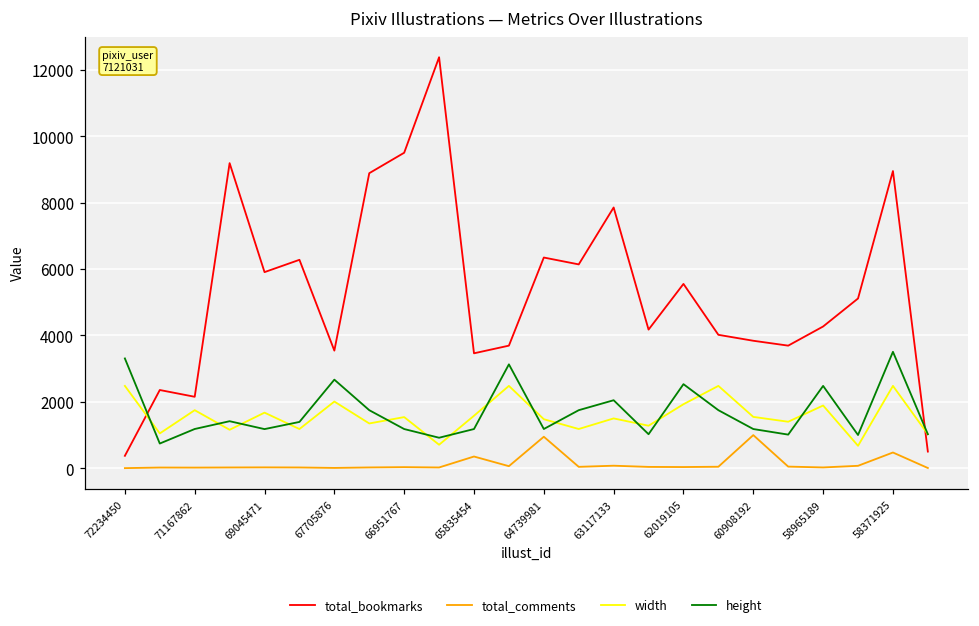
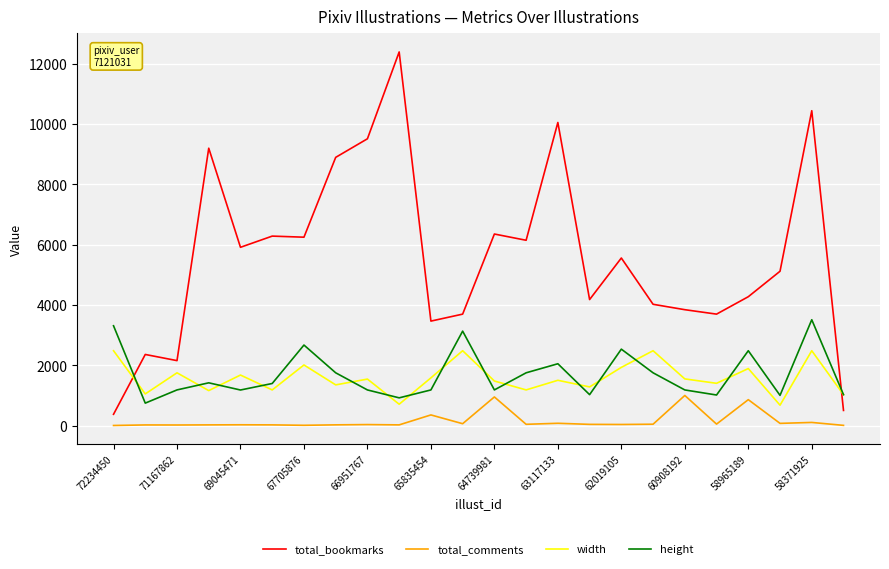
  {
    "total_bookmarks": {
      "72234450": 400,
      "71167862": 2200,
      "69045471": 5900,
-     "67705876": 3500,
+     "67705876": 6200,
      "66951767": 9500,
      "65835454": 3500,
      "64739981": 6300,
-     "63117133": 7900,
+     "63117133": 10000,
      "62019105": 5600,
      "60908192": 3800,
      "58965189": 4300,
-     "58371925": 9000
+     "58371925": 10400
    },
    "total_comments": {
      "72234450": 0,
      "71167862": 0,
      "69045471": 0,
      "67705876": 0,
      "66951767": 0,
      "65835454": 400,
      "64739981": 900,
      "63117133": 100,
      "62019105": 0,
      "60908192": 1000,
-     "58965189": 0,
-     "58371925": 500
+     "58965189": 900,
+     "58371925": 100
    },
    "width": {
      "72234450": 2500,
      "71167862": 1700,
      "69045471": 1700,
      "67705876": 2000,
      "66951767": 1500,
      "65835454": 1600,
      "64739981": 1500,
      "63117133": 1500,
      "62019105": 1900,
      "60908192": 1500,
      "58965189": 1900,
      "58371925": 2500
    },
    "height": {
      "72234450": 3300,
      "71167862": 1200,
      "69045471": 1200,
      "67705876": 2700,
      "66951767": 1200,
      "65835454": 1200,
      "64739981": 1200,
      "63117133": 2000,
      "62019105": 2500,
      "60908192": 1200,
      "58965189": 2500,
      "58371925": 3500
    }
  }
